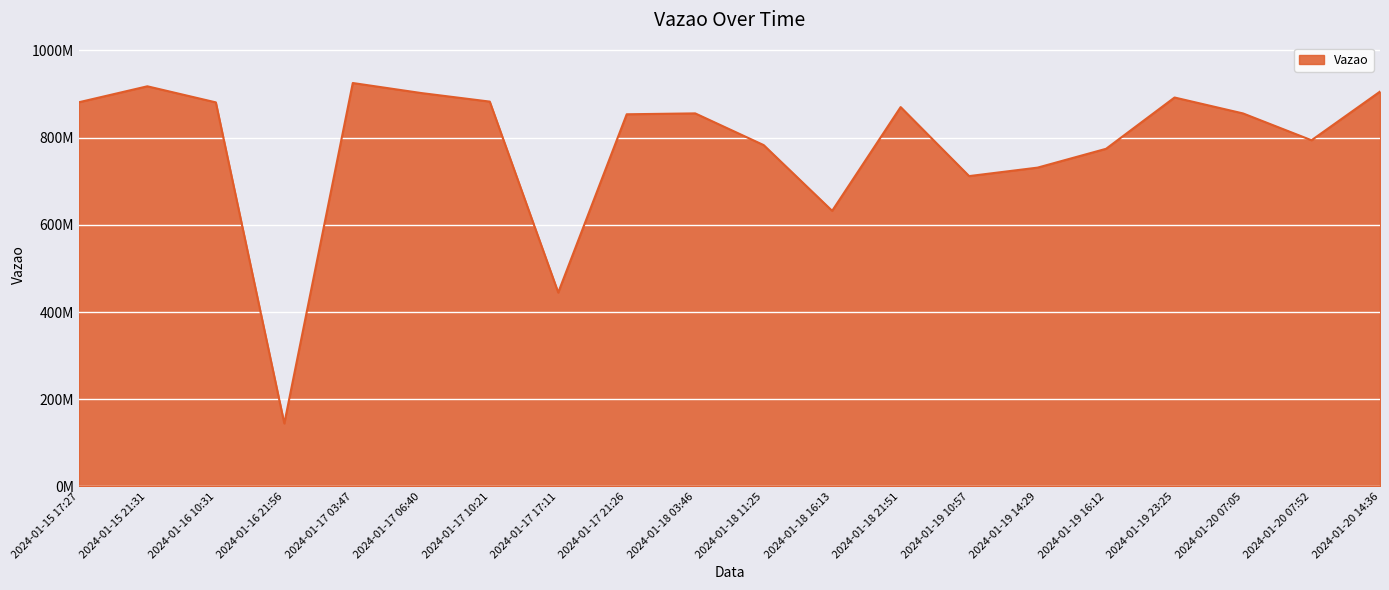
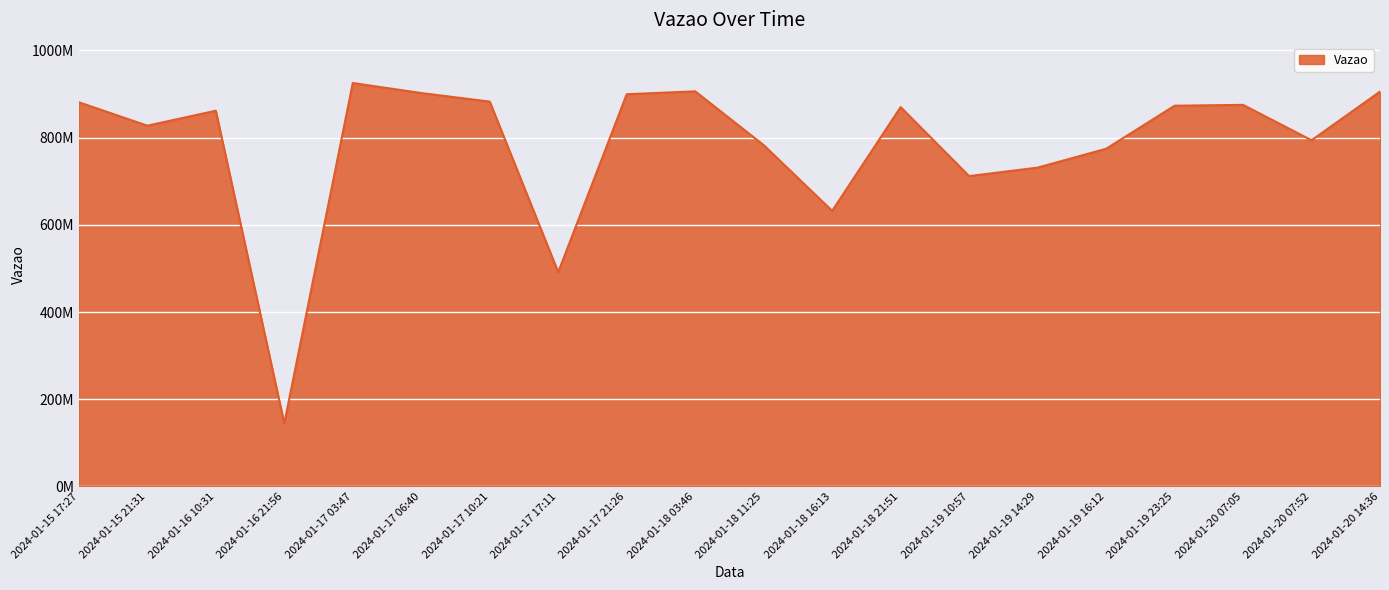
  {
    "2024-01-15 17:27": 880000000,
-   "2024-01-15 21:31": 920000000,
-   "2024-01-16 10:31": 880000000,
+   "2024-01-15 21:31": 830000000,
+   "2024-01-16 10:31": 860000000,
    "2024-01-16 21:56": 140000000,
    "2024-01-17 03:47": 930000000,
    "2024-01-17 06:40": 900000000,
    "2024-01-17 10:21": 880000000,
-   "2024-01-17 17:11": 440000000,
-   "2024-01-17 21:26": 850000000,
-   "2024-01-18 03:46": 860000000,
+   "2024-01-17 17:11": 490000000,
+   "2024-01-17 21:26": 900000000,
+   "2024-01-18 03:46": 910000000,
    "2024-01-18 11:25": 780000000,
    "2024-01-18 16:13": 630000000,
    "2024-01-18 21:51": 870000000,
    "2024-01-19 10:57": 710000000,
    "2024-01-19 14:29": 730000000,
    "2024-01-19 16:12": 770000000,
-   "2024-01-19 23:25": 890000000,
-   "2024-01-20 07:05": 860000000,
+   "2024-01-19 23:25": 870000000,
+   "2024-01-20 07:05": 880000000,
    "2024-01-20 07:52": 790000000,
    "2024-01-20 14:36": 910000000
  }
